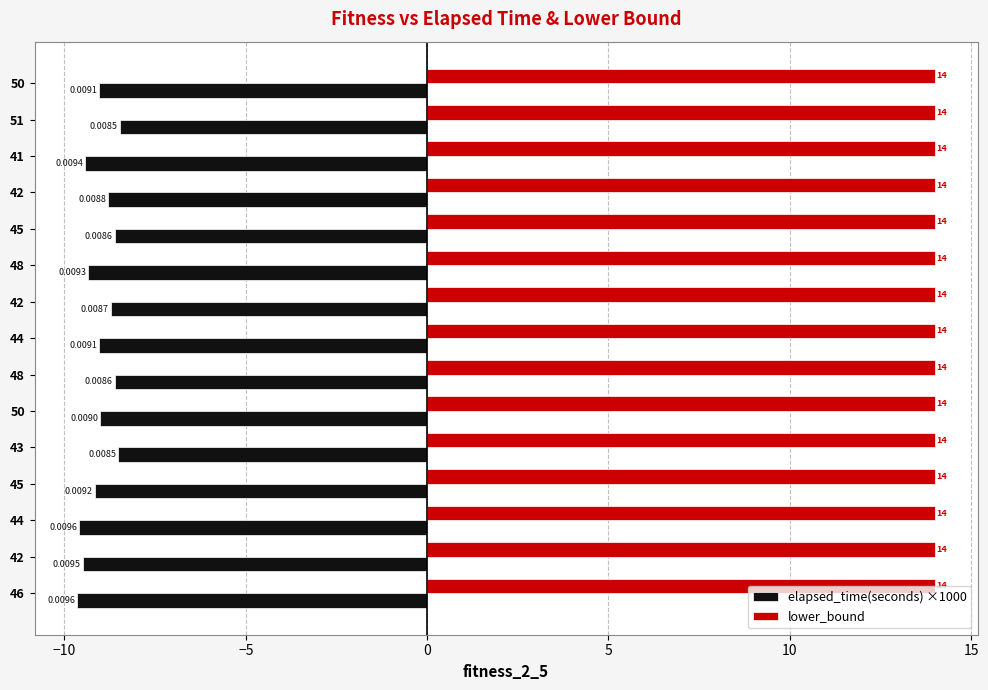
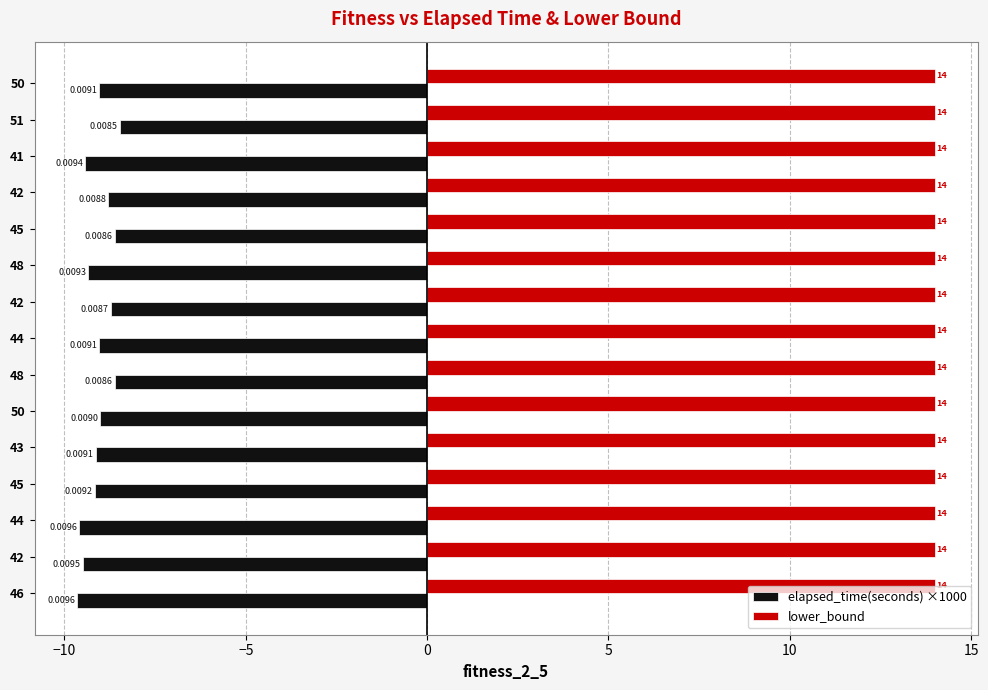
  {
    "elapsed_time(seconds) ×1000": {
-     "43": 0.0085
+     "43": 0.0091
    },
    "lower_bound": {
      "51": 14,
      "41": 14,
      "43": 14
    }
  }
